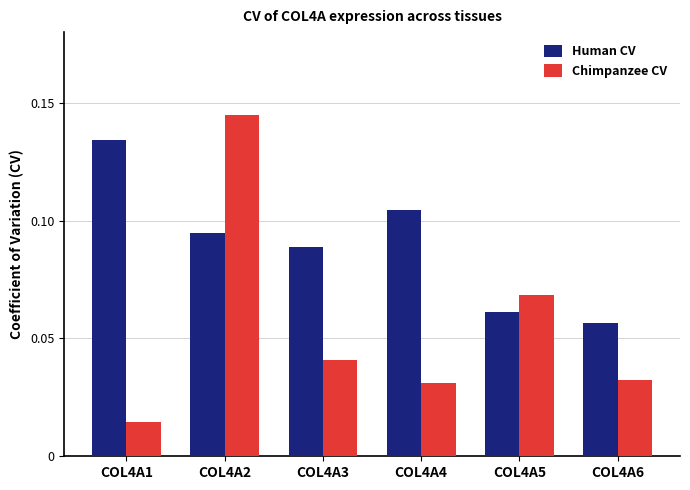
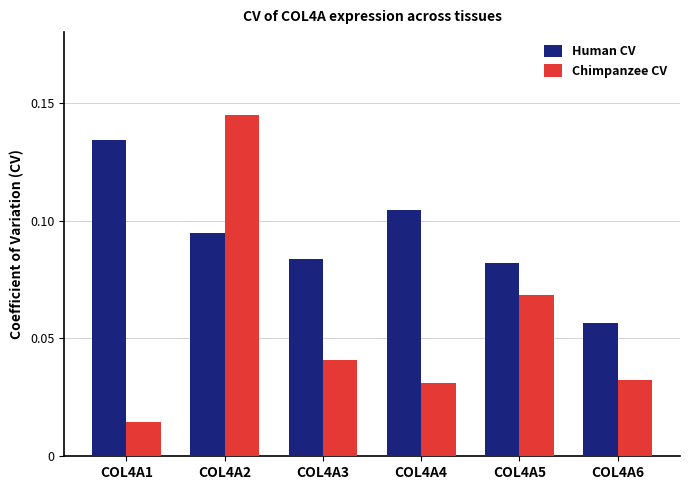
  {
    "Human CV": {
      "COL4A1": 0.134,
      "COL4A2": 0.095,
-     "COL4A3": 0.089,
+     "COL4A3": 0.084,
      "COL4A4": 0.104,
-     "COL4A5": 0.061,
+     "COL4A5": 0.082,
      "COL4A6": 0.056
    },
    "Chimpanzee CV": {
      "COL4A1": 0.015,
      "COL4A2": 0.145,
      "COL4A3": 0.041,
      "COL4A4": 0.031,
      "COL4A5": 0.068,
      "COL4A6": 0.032
    }
  }
